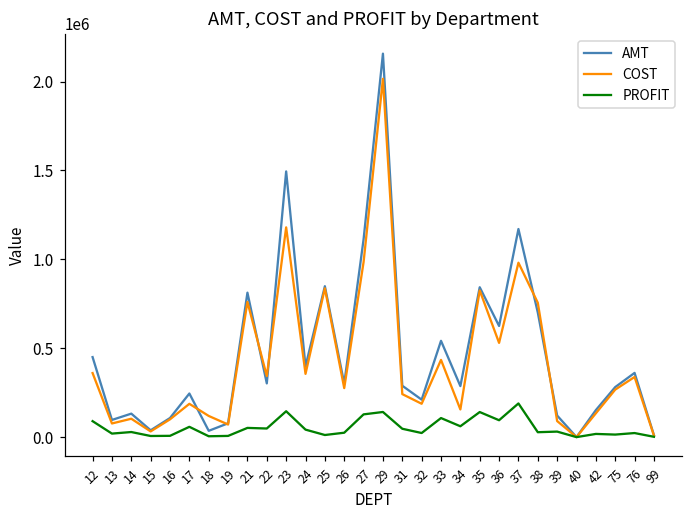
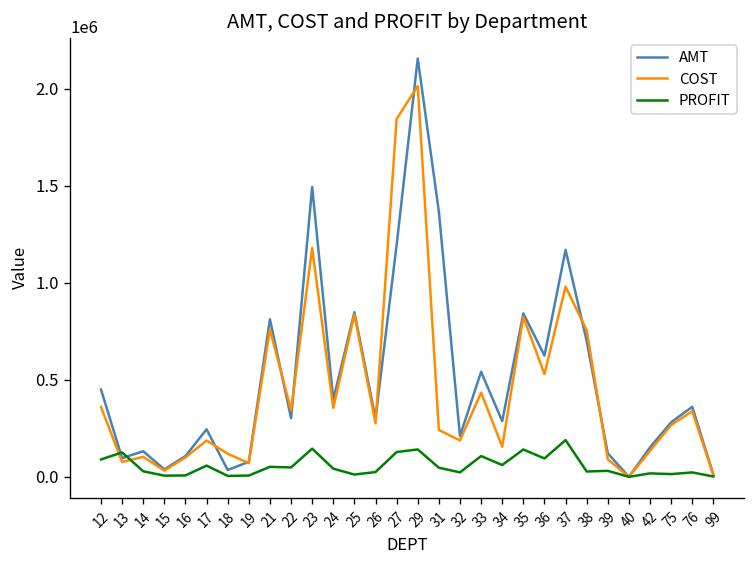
  {
    "AMT": {
      "12": 450000,
      "13": 100000,
      "14": 130000,
      "17": 250000,
      "18": 40000,
      "21": 810000,
      "22": 300000,
      "23": 1490000,
      "24": 400000,
      "26": 300000,
-     "27": 1110000,
+     "27": 1200000,
      "29": 2160000,
-     "31": 290000,
+     "31": 1370000,
      "32": 210000,
      "33": 540000,
      "34": 290000,
      "35": 840000,
      "36": 630000,
      "37": 1170000,
      "38": 700000,
      "39": 120000,
      "42": 150000,
      "76": 360000
    },
    "COST": {
      "12": 360000,
      "13": 80000,
      "14": 100000,
      "17": 190000,
      "18": 120000,
      "21": 760000,
      "22": 340000,
      "23": 1180000,
      "24": 360000,
      "26": 280000,
-     "27": 980000,
+     "27": 1850000,
      "29": 2020000,
      "31": 240000,
      "32": 190000,
      "33": 430000,
      "34": 160000,
      "35": 830000,
      "36": 530000,
      "37": 980000,
      "38": 760000,
      "39": 90000,
      "42": 130000,
      "76": 340000
    },
    "PROFIT": {
      "12": 90000,
-     "13": 20000,
+     "13": 130000,
      "14": 30000,
      "15": 10000,
      "16": 10000,
      "17": 60000,
      "18": 0,
      "19": 10000,
      "21": 50000,
      "22": 50000,
      "23": 150000,
      "24": 40000,
      "25": 10000,
      "26": 20000,
      "27": 130000,
      "29": 140000,
      "31": 50000,
      "32": 20000,
      "33": 110000,
      "34": 60000,
      "35": 140000,
      "36": 100000,
      "37": 190000,
      "38": 30000,
      "39": 30000,
      "42": 20000,
      "75": 10000,
      "76": 20000
    }
  }
